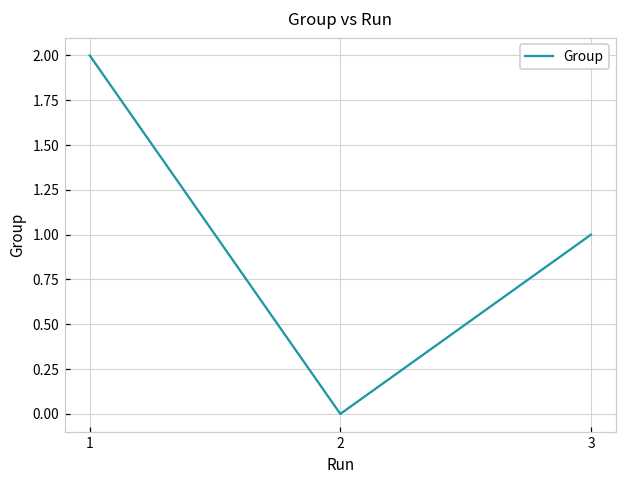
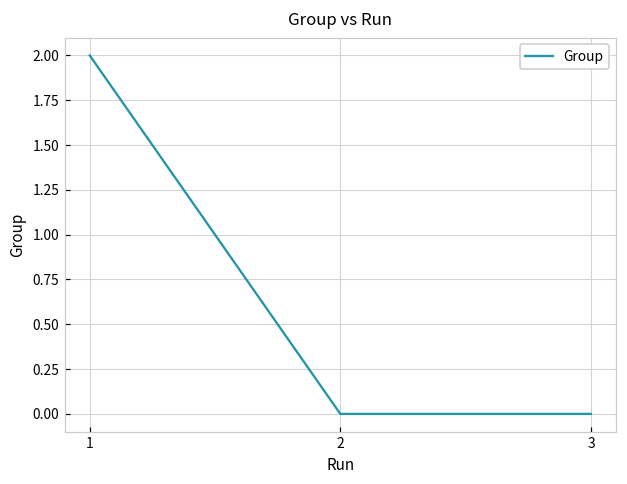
  {
    "1": 2,
    "2": 0,
-   "3": 1
+   "3": 0
  }
